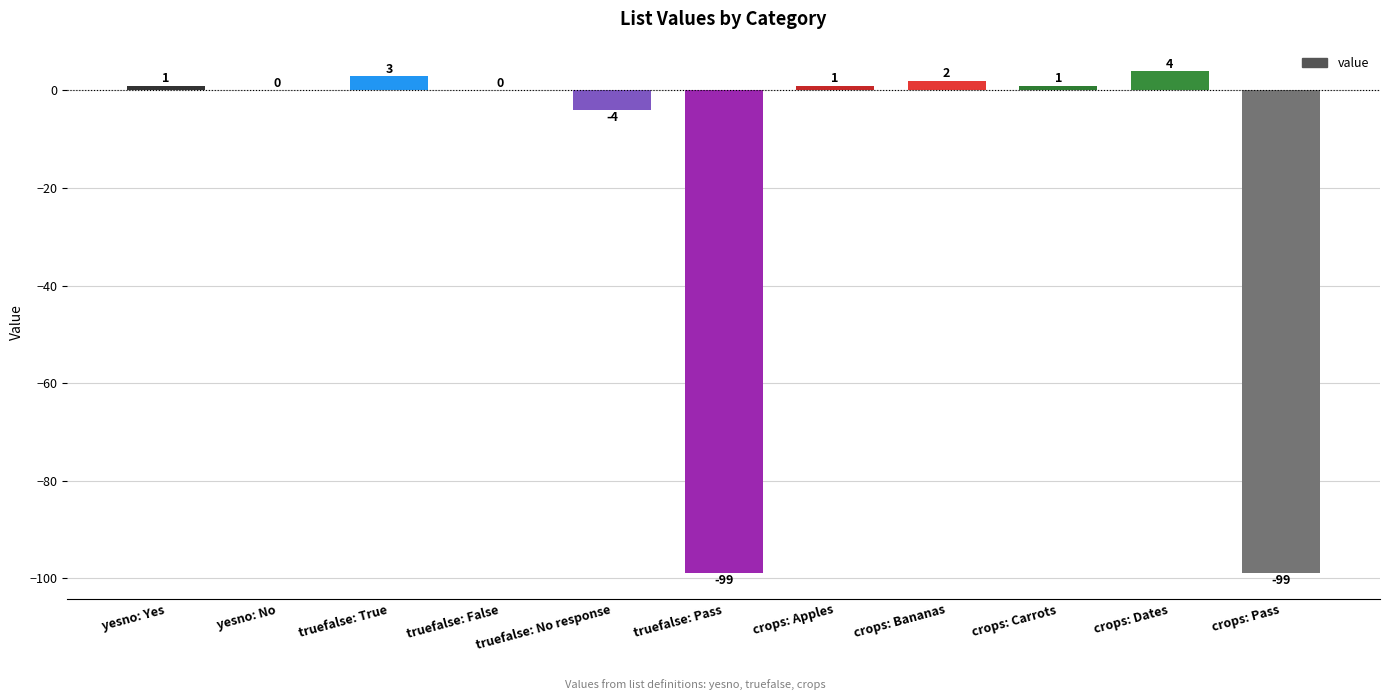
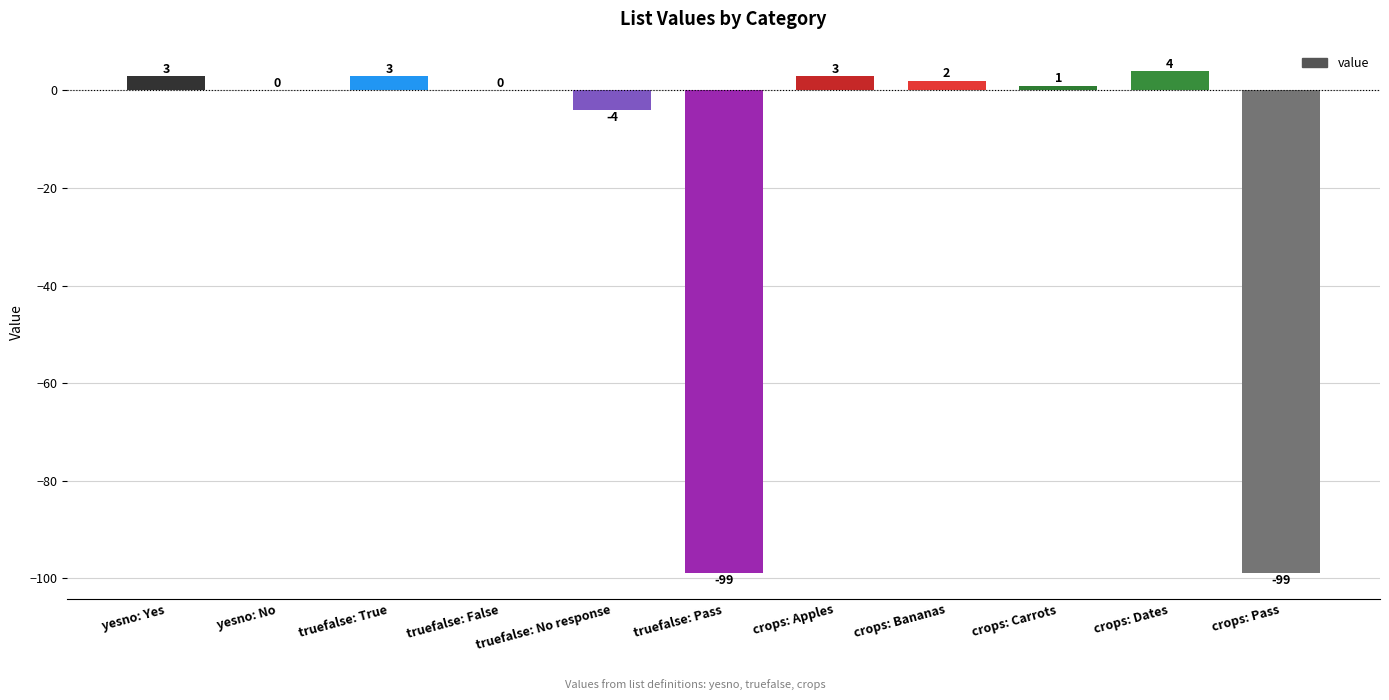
  {
-   "yesno: Yes": 1,
+   "yesno: Yes": 3,
    "yesno: No": 0,
    "truefalse: True": 3,
    "truefalse: False": 0,
    "truefalse: No response": -4,
    "truefalse: Pass": -99,
-   "crops: Apples": 1,
+   "crops: Apples": 3,
    "crops: Bananas": 2,
    "crops: Carrots": 1,
    "crops: Dates": 4,
    "crops: Pass": -99
  }
